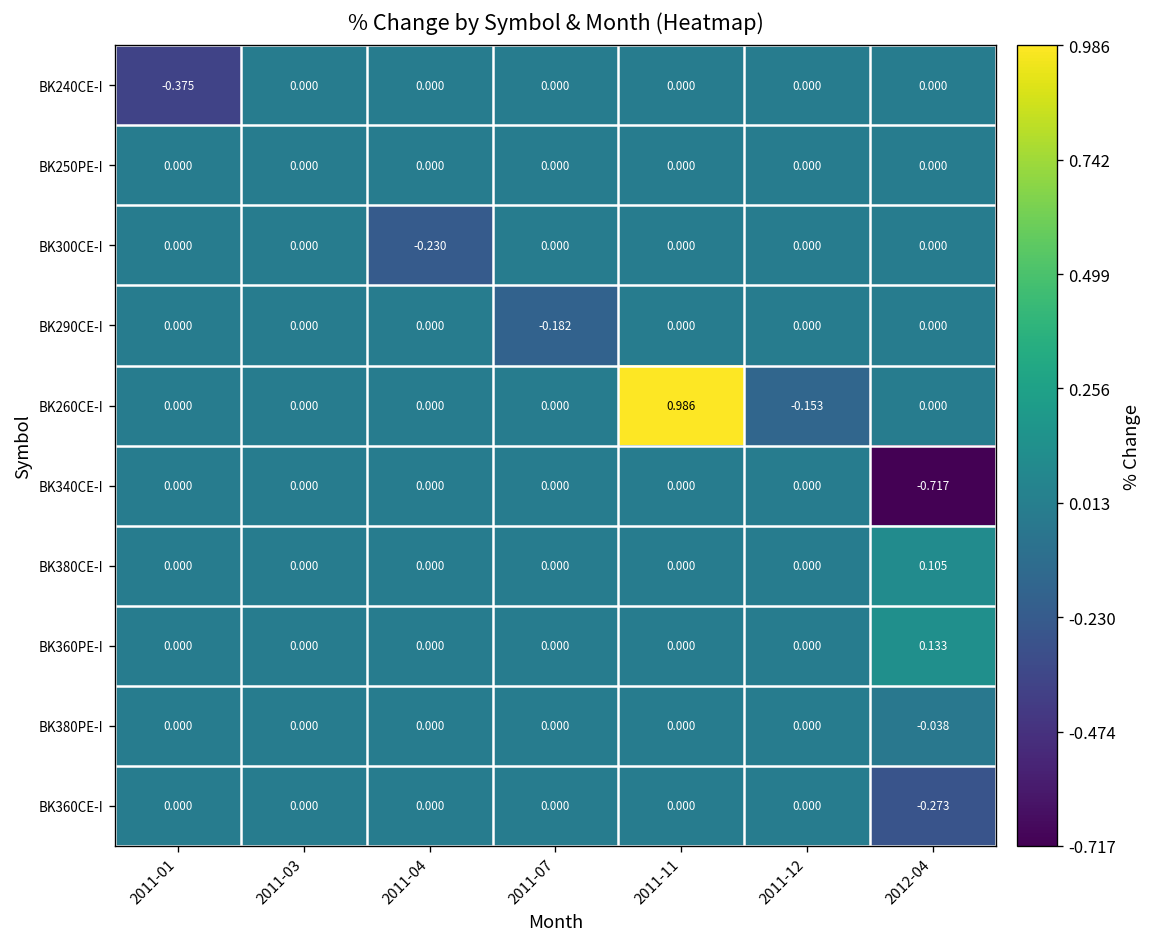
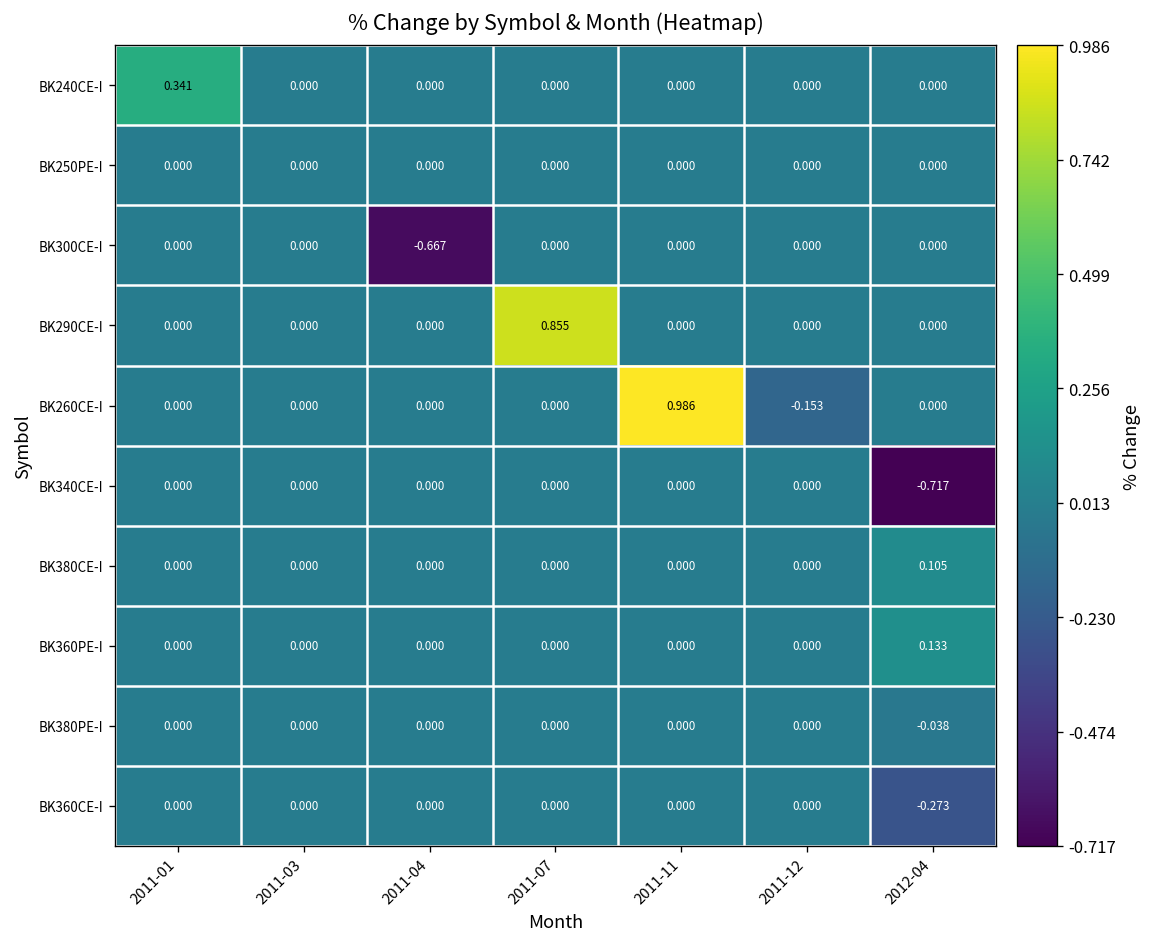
  {
    "BK240CE-I": {
-     "2011-01": -0.375,
+     "2011-01": 0.341,
      "2011-03": 0.000,
      "2011-04": 0.000,
      "2011-07": 0.000,
      "2011-11": 0.000,
      "2011-12": 0.000,
      "2012-04": 0.000
    },
    "BK250PE-I": {
      "2011-01": 0.000,
      "2011-03": 0.000,
      "2011-04": 0.000,
      "2011-07": 0.000,
      "2011-11": 0.000,
      "2011-12": 0.000,
      "2012-04": 0.000
    },
    "BK300CE-I": {
      "2011-01": 0.000,
      "2011-03": 0.000,
-     "2011-04": -0.230,
+     "2011-04": -0.667,
      "2011-07": 0.000,
      "2011-11": 0.000,
      "2011-12": 0.000,
      "2012-04": 0.000
    },
    "BK290CE-I": {
      "2011-01": 0.000,
      "2011-03": 0.000,
      "2011-04": 0.000,
-     "2011-07": -0.182,
+     "2011-07": 0.855,
      "2011-11": 0.000,
      "2011-12": 0.000,
      "2012-04": 0.000
    },
    "BK260CE-I": {
      "2011-01": 0.000,
      "2011-03": 0.000,
      "2011-04": 0.000,
      "2011-07": 0.000,
      "2011-11": 0.986,
      "2011-12": -0.153,
      "2012-04": 0.000
    },
    "BK340CE-I": {
      "2011-01": 0.000,
      "2011-03": 0.000,
      "2011-04": 0.000,
      "2011-07": 0.000,
      "2011-11": 0.000,
      "2011-12": 0.000,
      "2012-04": -0.717
    },
    "BK380CE-I": {
      "2011-01": 0.000,
      "2011-03": 0.000,
      "2011-04": 0.000,
      "2011-07": 0.000,
      "2011-11": 0.000,
      "2011-12": 0.000,
      "2012-04": 0.105
    },
    "BK360PE-I": {
      "2011-01": 0.000,
      "2011-03": 0.000,
      "2011-04": 0.000,
      "2011-07": 0.000,
      "2011-11": 0.000,
      "2011-12": 0.000,
      "2012-04": 0.133
    },
    "BK380PE-I": {
      "2011-01": 0.000,
      "2011-03": 0.000,
      "2011-04": 0.000,
      "2011-07": 0.000,
      "2011-11": 0.000,
      "2011-12": 0.000,
      "2012-04": -0.038
    },
    "BK360CE-I": {
      "2011-01": 0.000,
      "2011-03": 0.000,
      "2011-04": 0.000,
      "2011-07": 0.000,
      "2011-11": 0.000,
      "2011-12": 0.000,
      "2012-04": -0.273
    }
  }
